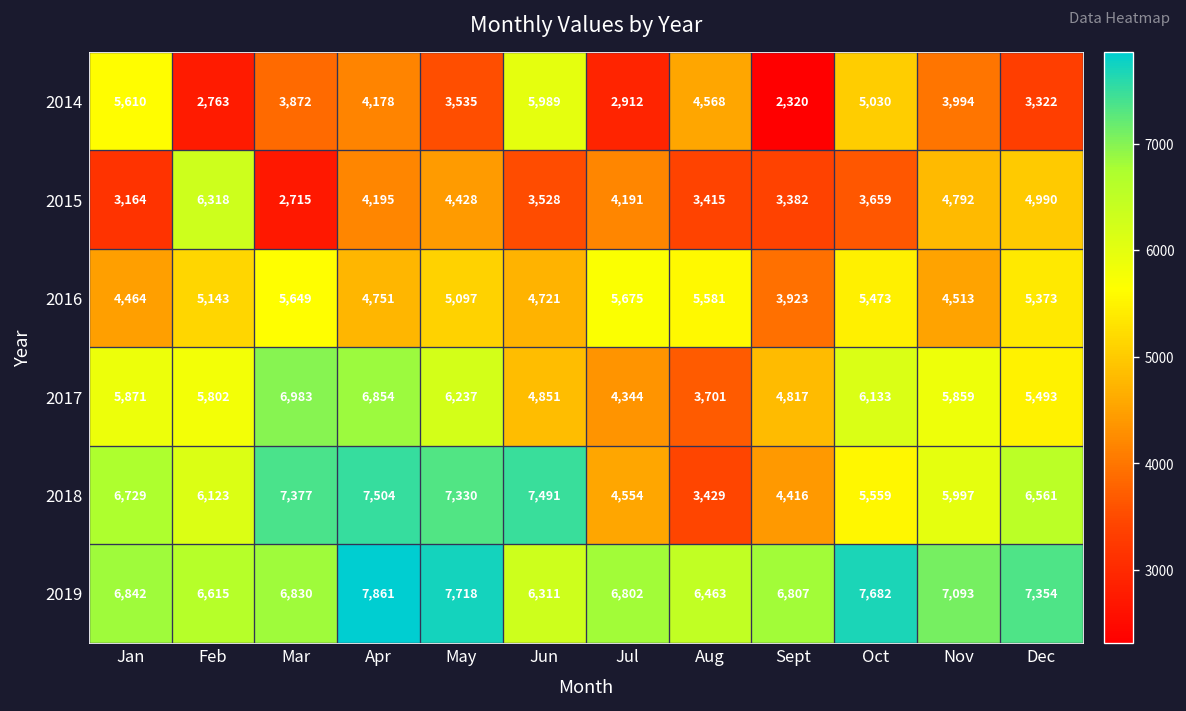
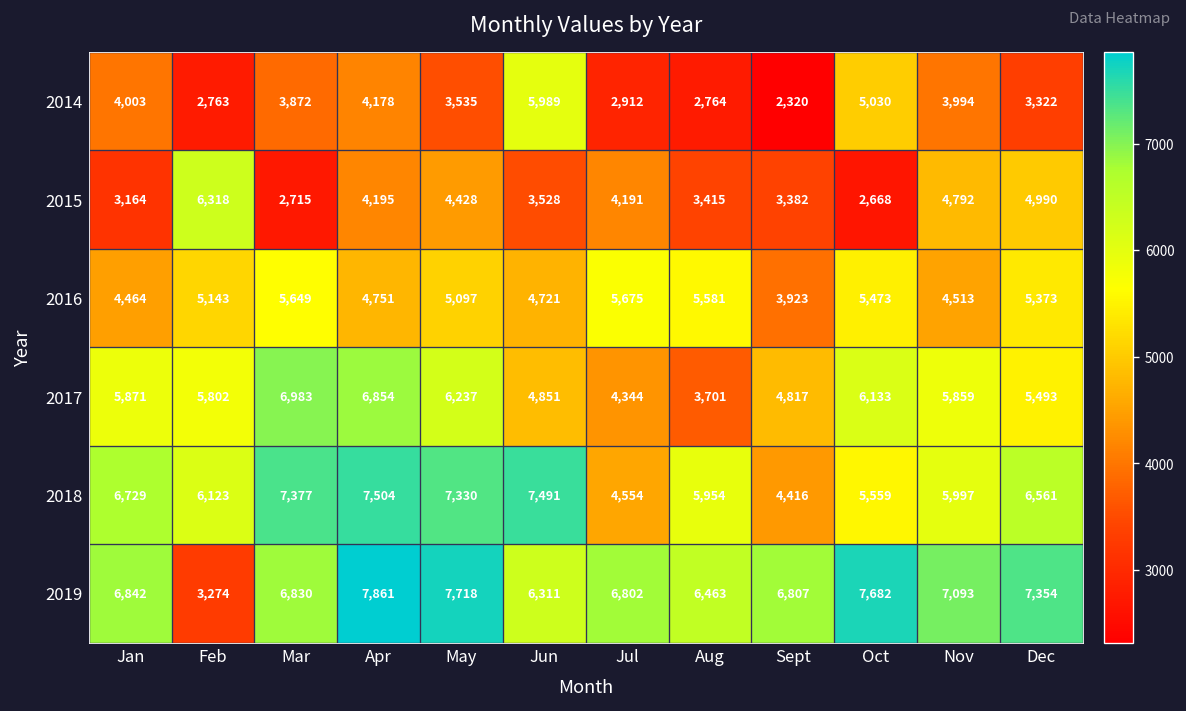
  {
    "2014": {
-     "Jan": "5,610",
+     "Jan": "4,003",
      "Feb": "2,763",
      "Mar": "3,872",
      "Apr": "4,178",
      "May": "3,535",
      "Jun": "5,989",
      "Jul": "2,912",
-     "Aug": "4,568",
+     "Aug": "2,764",
      "Sept": "2,320",
      "Oct": "5,030",
      "Nov": "3,994",
      "Dec": "3,322"
    },
    "2015": {
      "Jan": "3,164",
      "Feb": "6,318",
      "Mar": "2,715",
      "Apr": "4,195",
      "May": "4,428",
      "Jun": "3,528",
      "Jul": "4,191",
      "Aug": "3,415",
      "Sept": "3,382",
-     "Oct": "3,659",
+     "Oct": "2,668",
      "Nov": "4,792",
      "Dec": "4,990"
    },
    "2016": {
      "Jan": "4,464",
      "Feb": "5,143",
      "Mar": "5,649",
      "Apr": "4,751",
      "May": "5,097",
      "Jun": "4,721",
      "Jul": "5,675",
      "Aug": "5,581",
      "Sept": "3,923",
      "Oct": "5,473",
      "Nov": "4,513",
      "Dec": "5,373"
    },
    "2017": {
      "Jan": "5,871",
      "Feb": "5,802",
      "Mar": "6,983",
      "Apr": "6,854",
      "May": "6,237",
      "Jun": "4,851",
      "Jul": "4,344",
      "Aug": "3,701",
      "Sept": "4,817",
      "Oct": "6,133",
      "Nov": "5,859",
      "Dec": "5,493"
    },
    "2018": {
      "Jan": "6,729",
      "Feb": "6,123",
      "Mar": "7,377",
      "Apr": "7,504",
      "May": "7,330",
      "Jun": "7,491",
      "Jul": "4,554",
-     "Aug": "3,429",
+     "Aug": "5,954",
      "Sept": "4,416",
      "Oct": "5,559",
      "Nov": "5,997",
      "Dec": "6,561"
    },
    "2019": {
      "Jan": "6,842",
-     "Feb": "6,615",
+     "Feb": "3,274",
      "Mar": "6,830",
      "Apr": "7,861",
      "May": "7,718",
      "Jun": "6,311",
      "Jul": "6,802",
      "Aug": "6,463",
      "Sept": "6,807",
      "Oct": "7,682",
      "Nov": "7,093",
      "Dec": "7,354"
    }
  }
